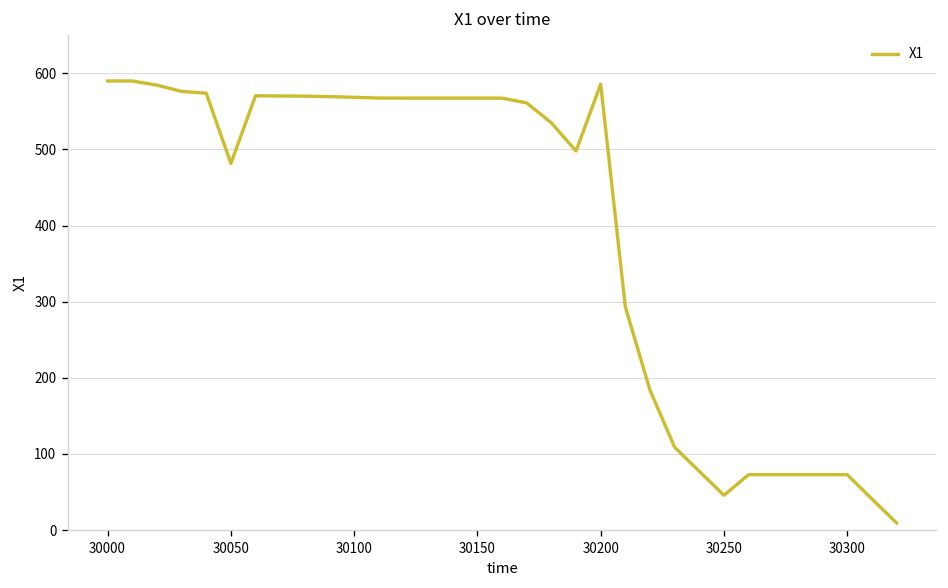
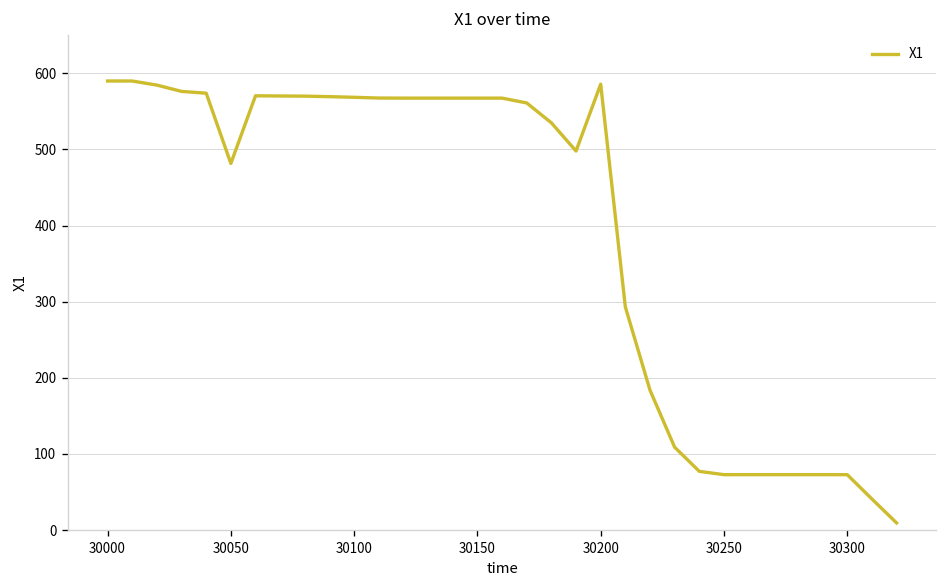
  {
    "30000": 590,
    "30050": 480,
    "30100": 570,
    "30150": 570,
    "30200": 590,
-   "30250": 50,
+   "30250": 70,
    "30300": 70
  }
